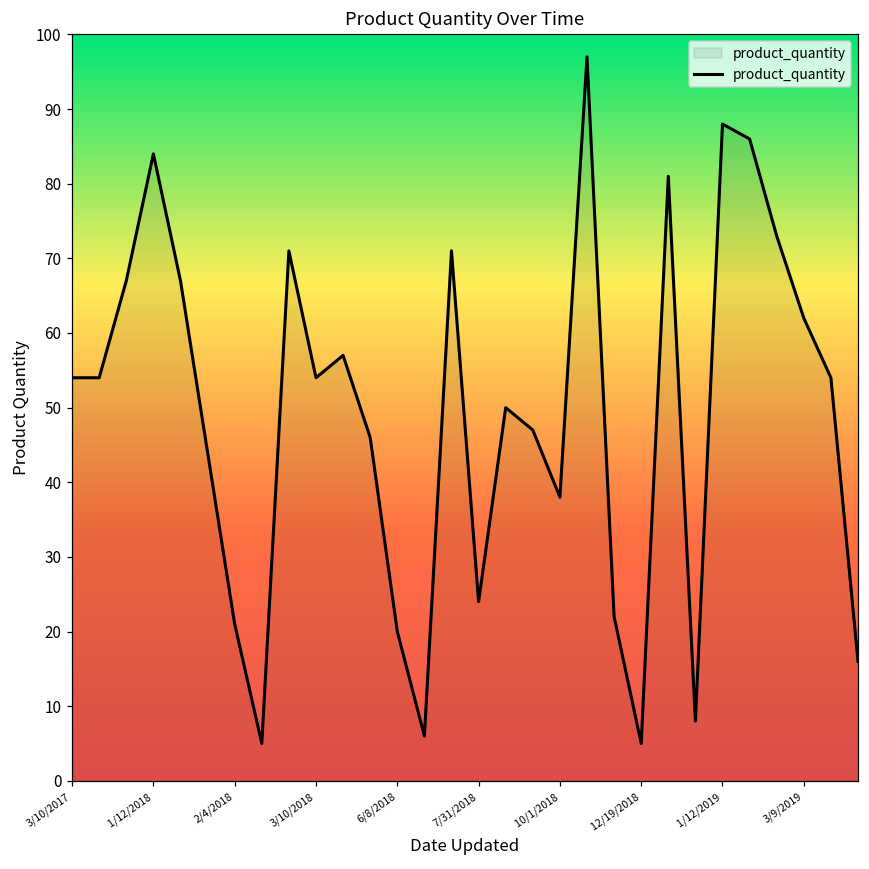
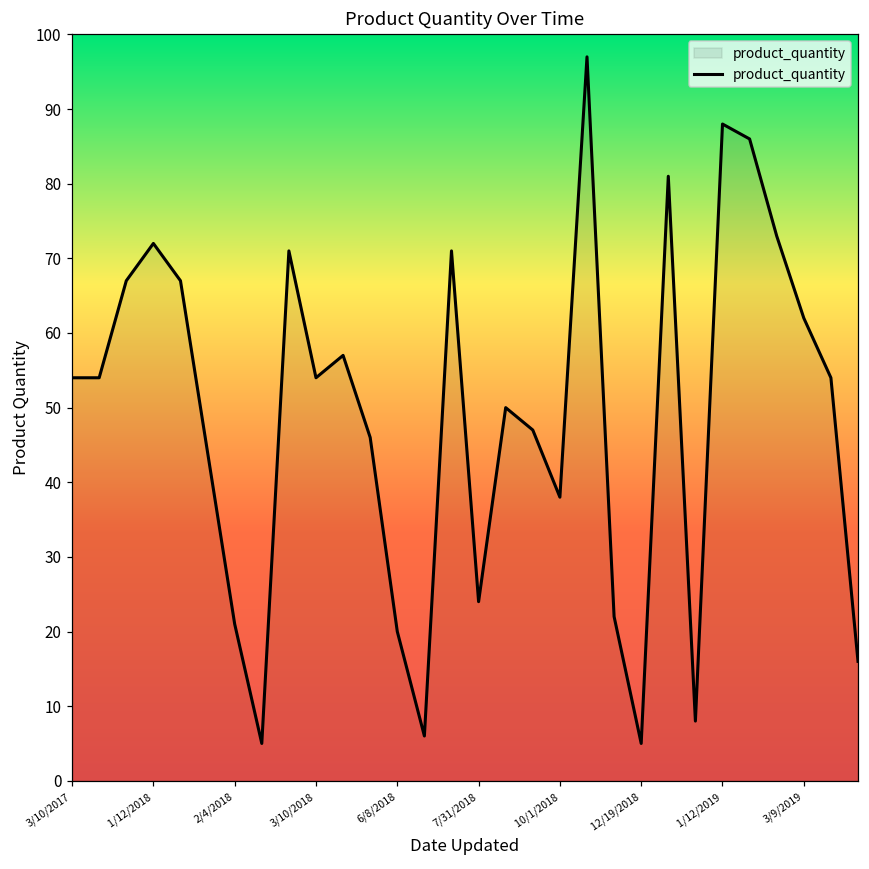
  {
-   "1/12/2018": 84,
+   "1/12/2018": 72,
    "6/8/2018": 20,
    "7/31/2018": 24,
    "10/1/2018": 38
  }
